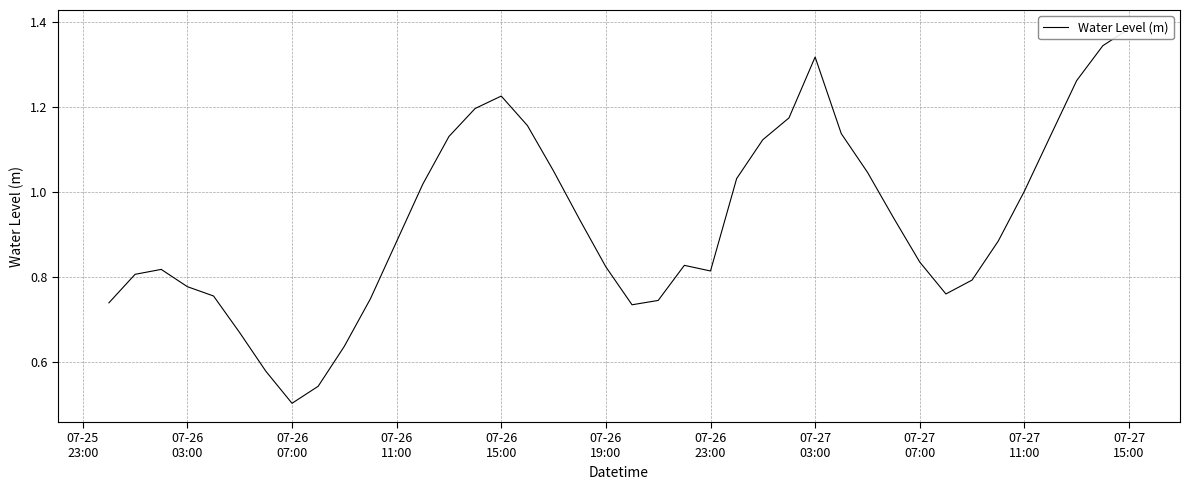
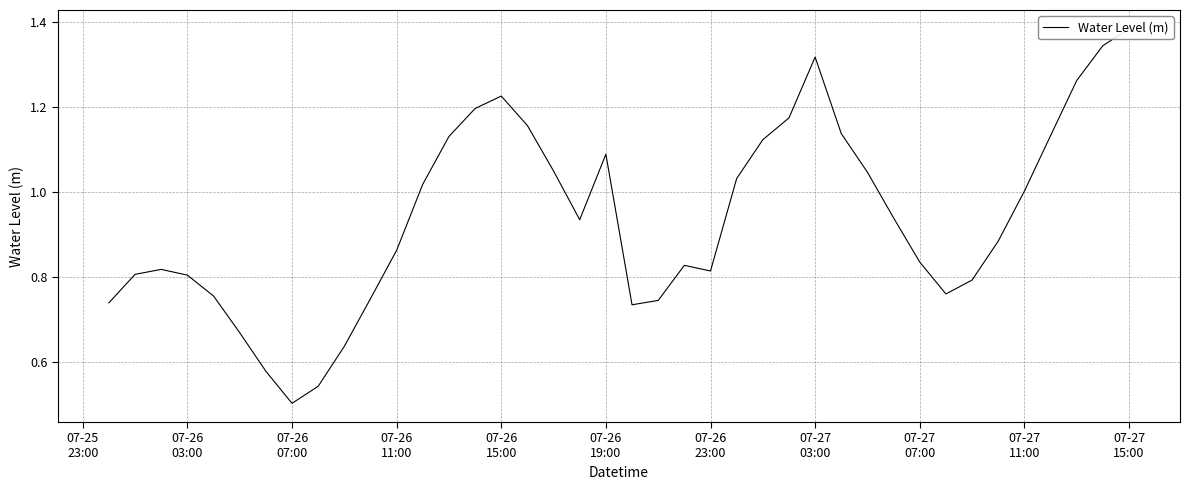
  {
-   "07-26 03:00": 0.78,
+   "07-26 03:00": 0.80,
    "07-26 07:00": 0.50,
-   "07-26 11:00": 0.88,
+   "07-26 11:00": 0.86,
    "07-26 15:00": 1.23,
-   "07-26 19:00": 0.82,
+   "07-26 19:00": 1.09,
    "07-26 23:00": 0.81,
    "07-27 03:00": 1.32,
    "07-27 07:00": 0.83,
    "07-27 11:00": 1.00
  }
